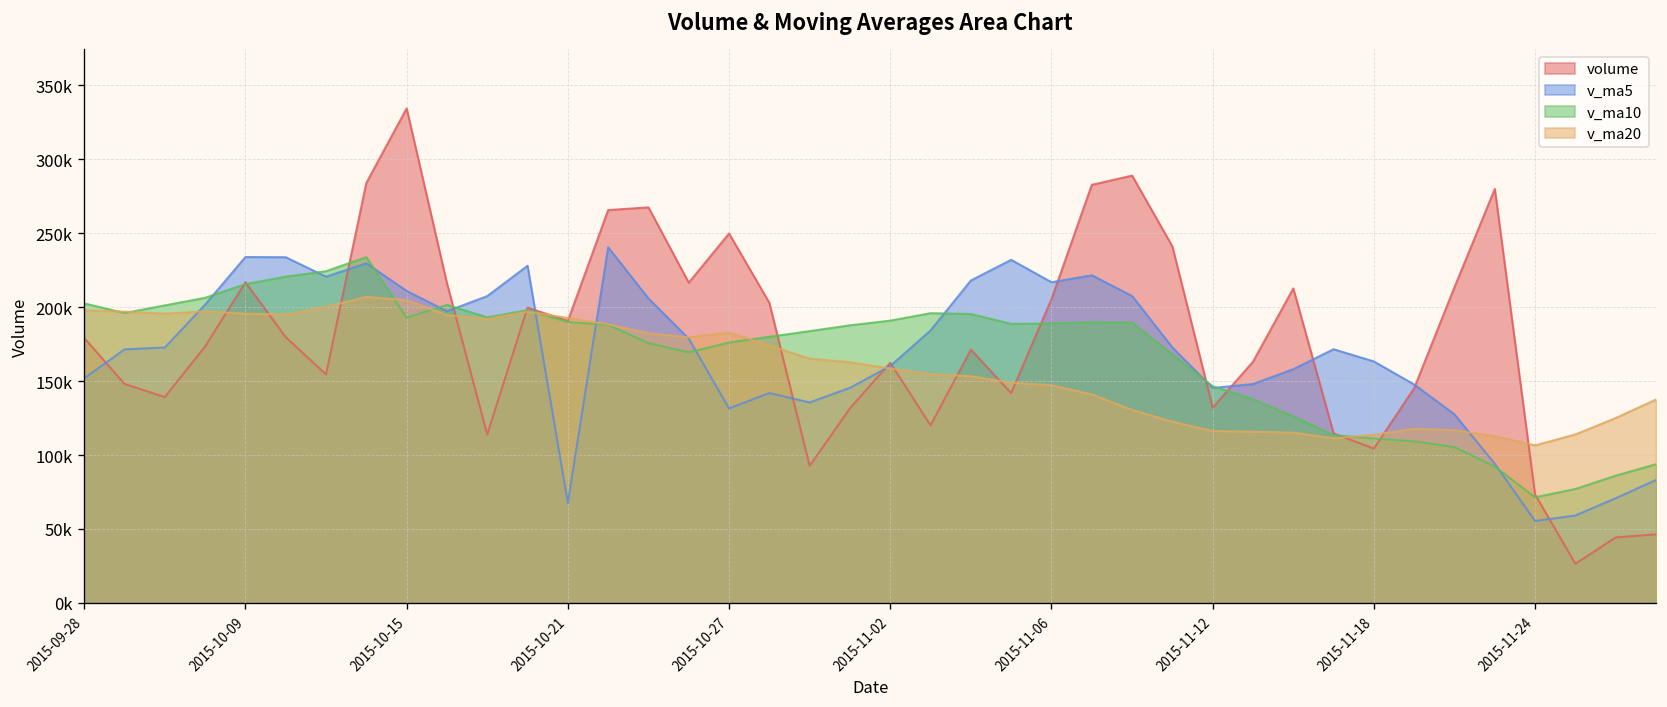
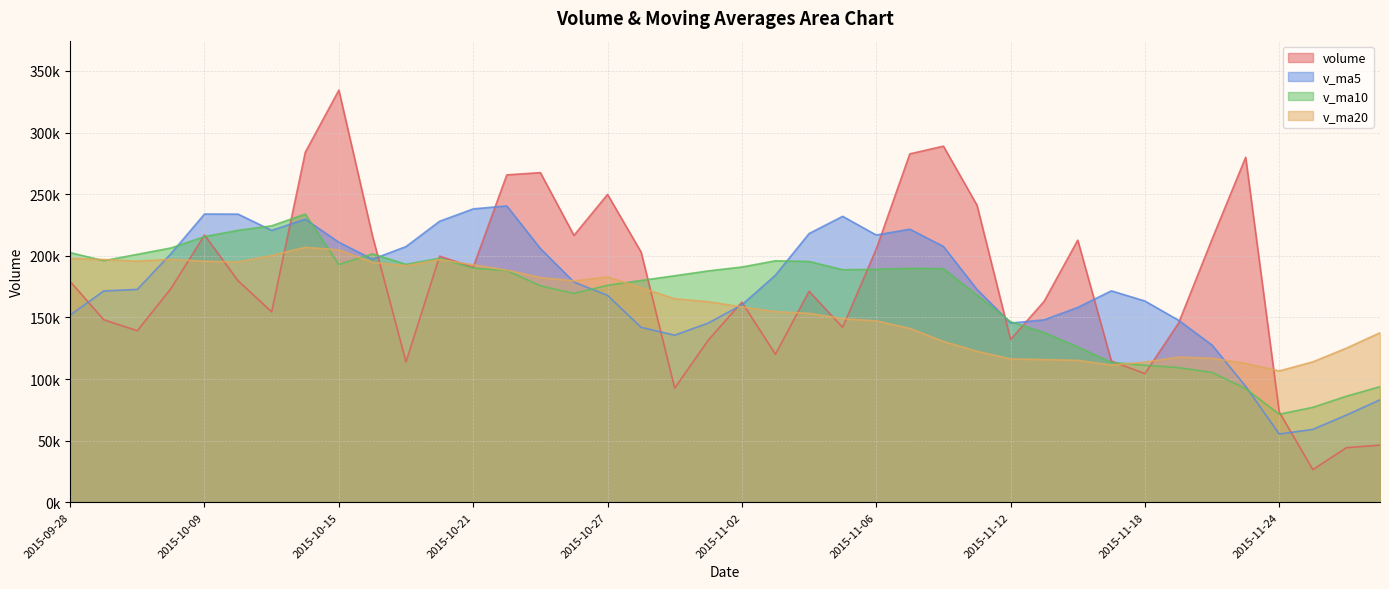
  {
    "v_ma5": {
      "2015-09-28": 152000,
      "2015-10-09": 234000,
      "2015-10-15": 211000,
-     "2015-10-21": 68000,
-     "2015-10-27": 132000,
+     "2015-10-21": 238000,
+     "2015-10-27": 168000,
      "2015-11-06": 217000,
      "2015-11-18": 163000,
      "2015-11-24": 55000
    },
    "v_ma10": {
      "2015-09-28": 203000,
      "2015-10-15": 193000,
      "2015-10-27": 176000,
      "2015-11-02": 191000,
      "2015-11-06": 189000,
      "2015-11-18": 111000
    }
  }
